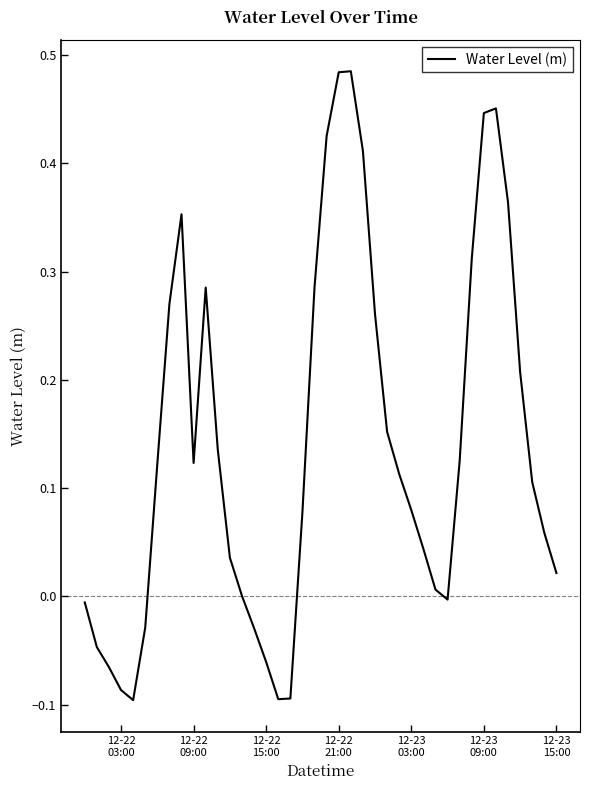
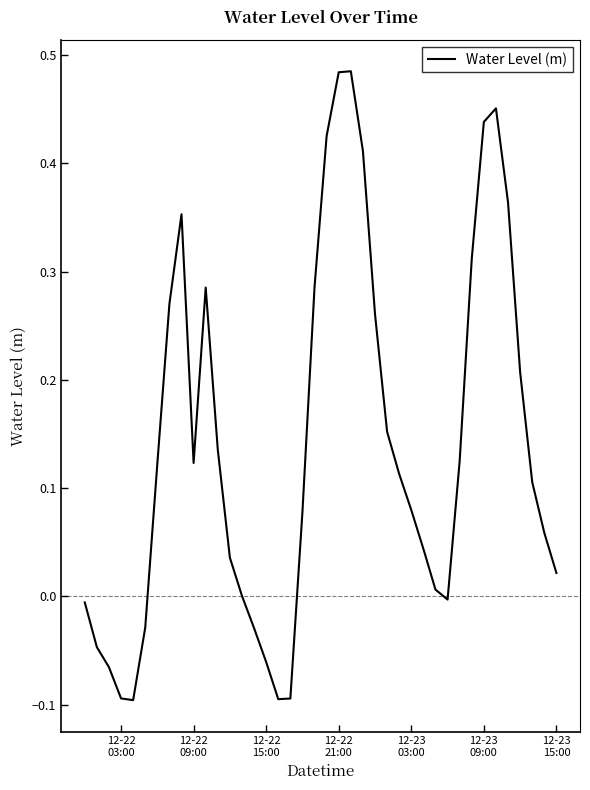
  {
-   "12-22 03:00": -0.087,
+   "12-22 03:00": -0.094,
    "12-22 09:00": 0.123,
    "12-22 15:00": -0.061,
    "12-22 21:00": 0.484,
    "12-23 03:00": 0.080,
-   "12-23 09:00": 0.447,
+   "12-23 09:00": 0.438,
    "12-23 15:00": 0.022
  }
